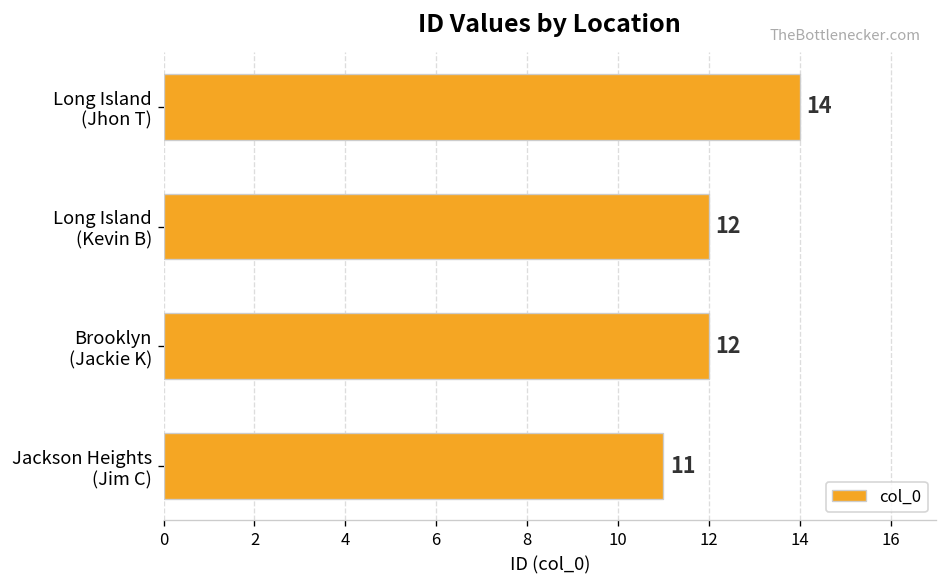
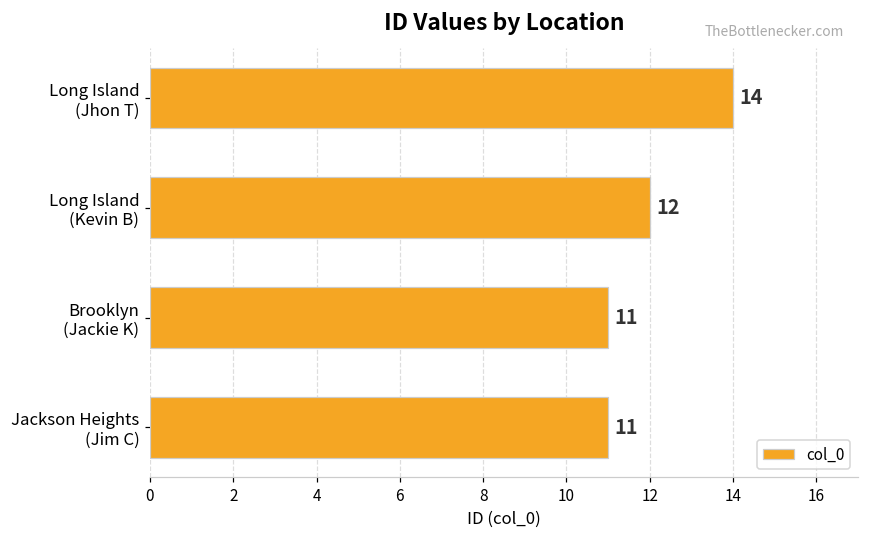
  {
    "Long Island (Jhon T)": 14,
    "Long Island (Kevin B)": 12,
-   "Brooklyn (Jackie K)": 12,
+   "Brooklyn (Jackie K)": 11,
    "Jackson Heights (Jim C)": 11
  }
